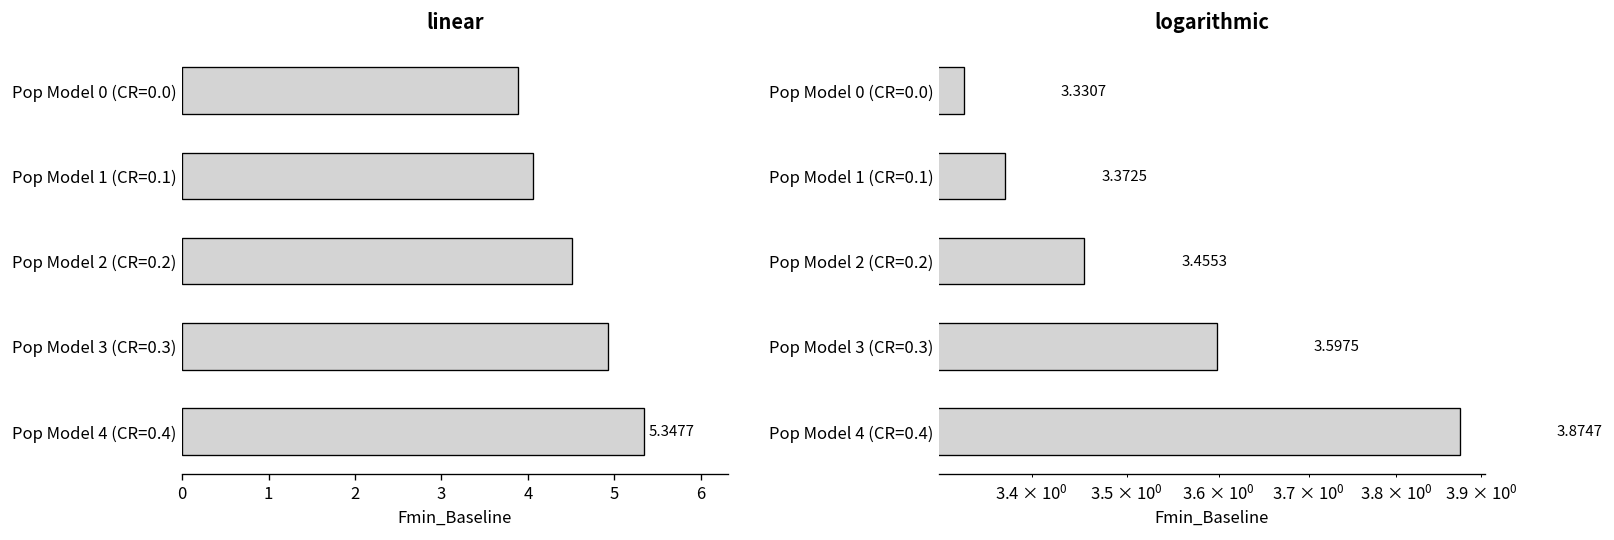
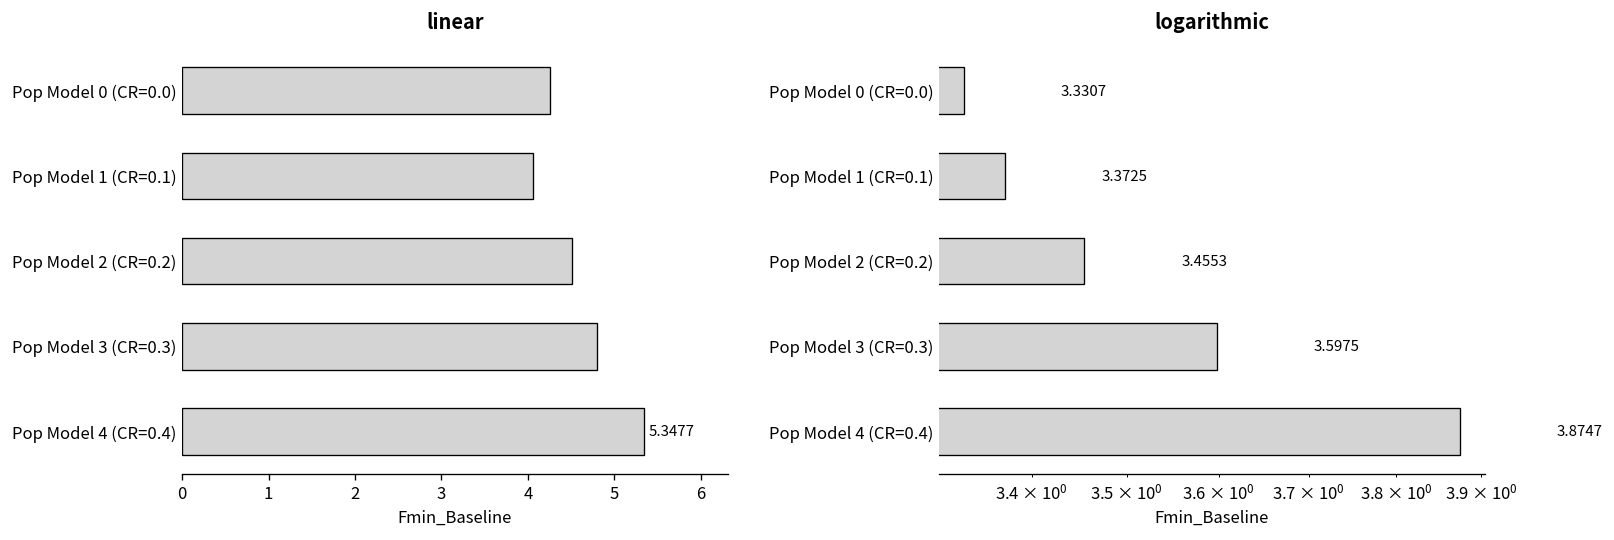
  {
    "linear": {
-     "Pop Model 0 (CR=0.0)": 3.9,
+     "Pop Model 0 (CR=0.0)": 4.3,
      "Pop Model 1 (CR=0.1)": 4.1,
      "Pop Model 2 (CR=0.2)": 4.5,
-     "Pop Model 3 (CR=0.3)": 4.9
+     "Pop Model 3 (CR=0.3)": 4.8
    }
  }
